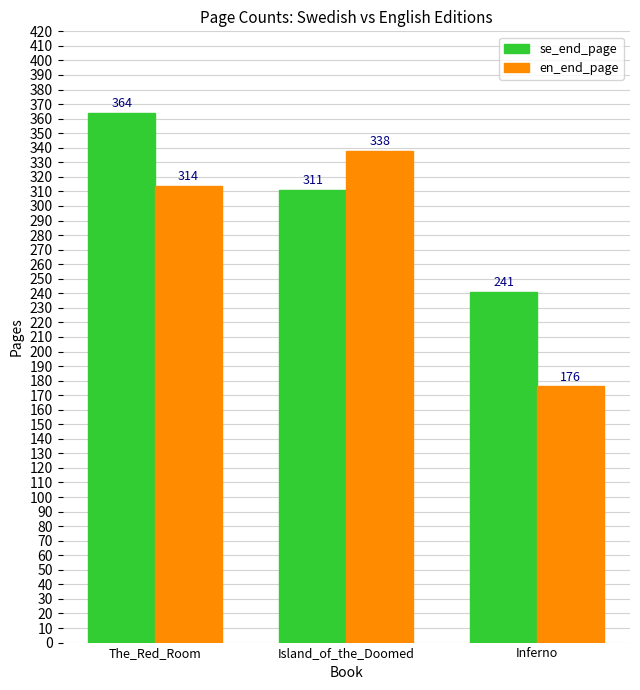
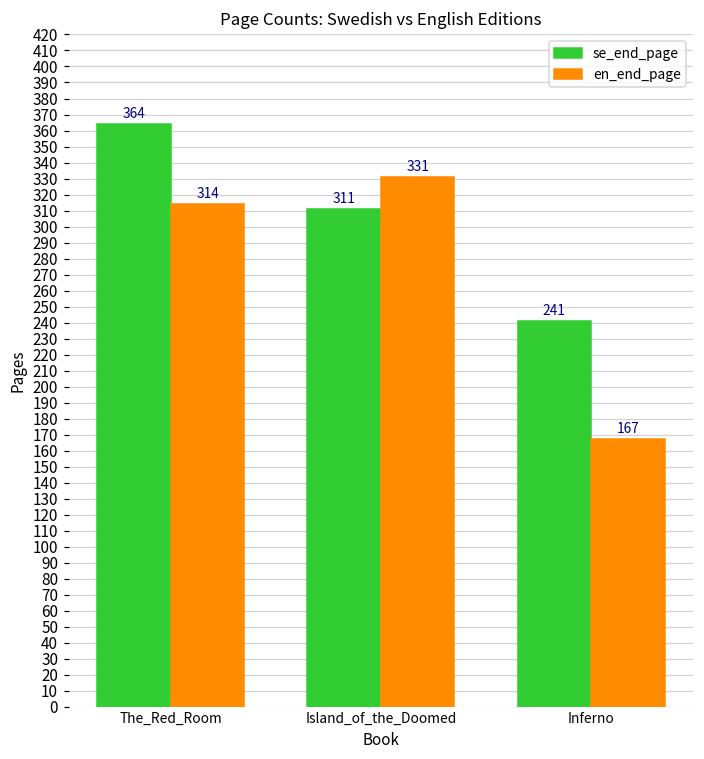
  {
    "se_end_page": {
      "The_Red_Room": 364,
      "Island_of_the_Doomed": 311,
      "Inferno": 241
    },
    "en_end_page": {
      "The_Red_Room": 314,
-     "Island_of_the_Doomed": 338,
-     "Inferno": 176
+     "Island_of_the_Doomed": 331,
+     "Inferno": 167
    }
  }
